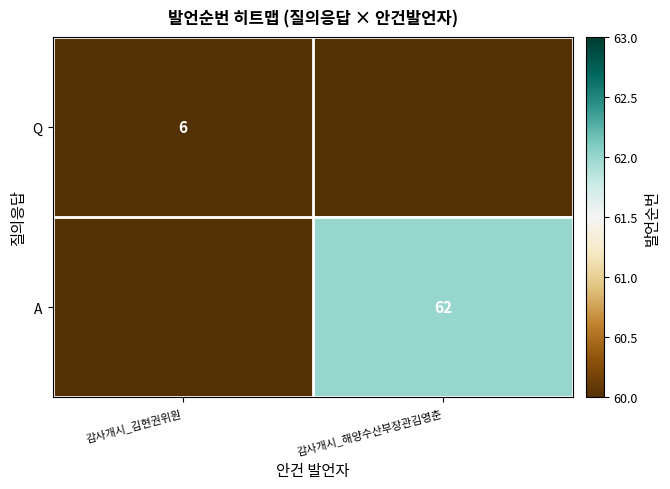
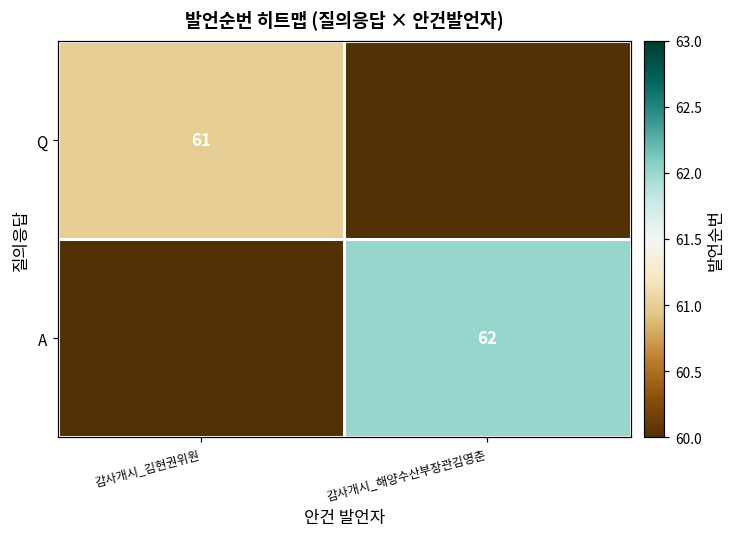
  {
    "Q": {
-     "감사개시_김현권위원": 6
+     "감사개시_김현권위원": 61
    },
    "A": {
      "감사개시_해양수산부장관김영춘": 62
    }
  }
